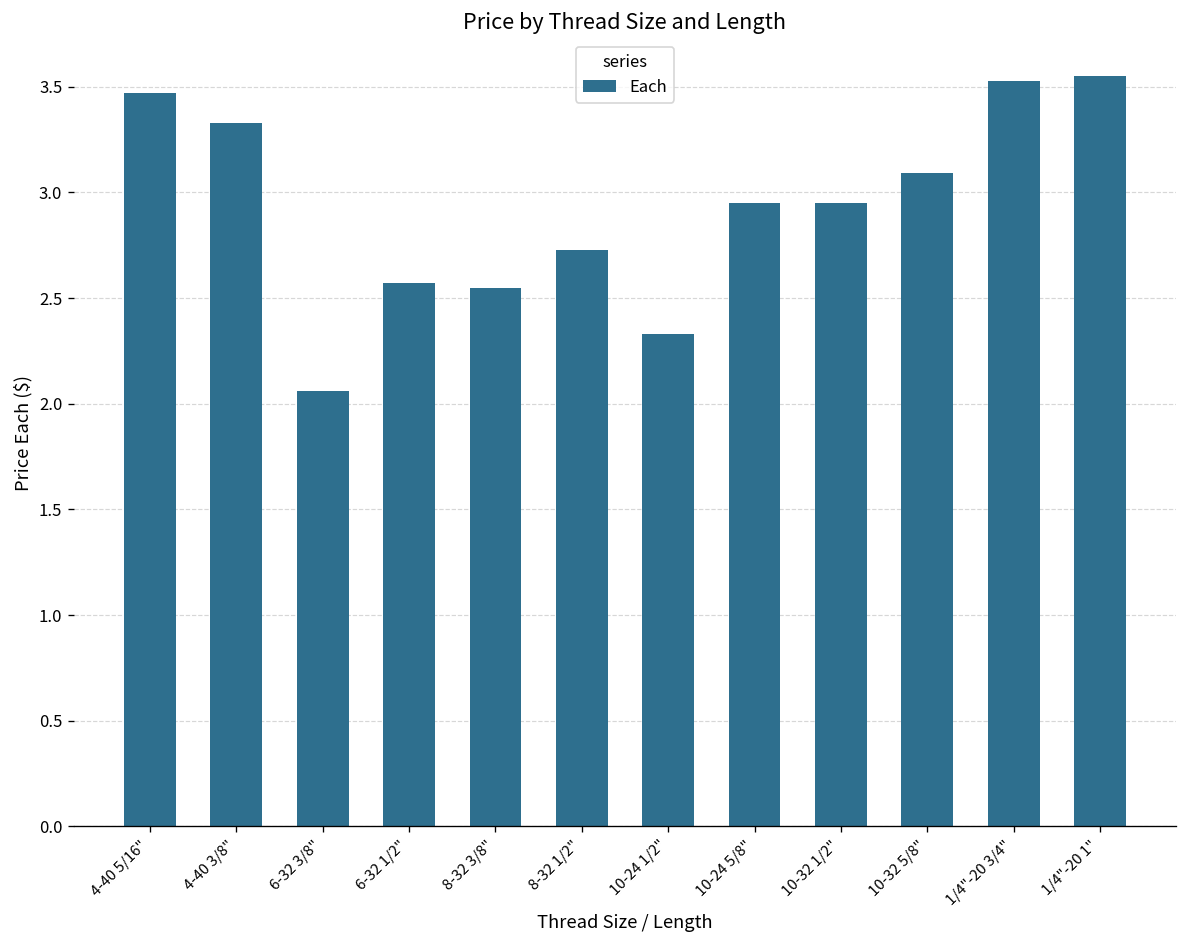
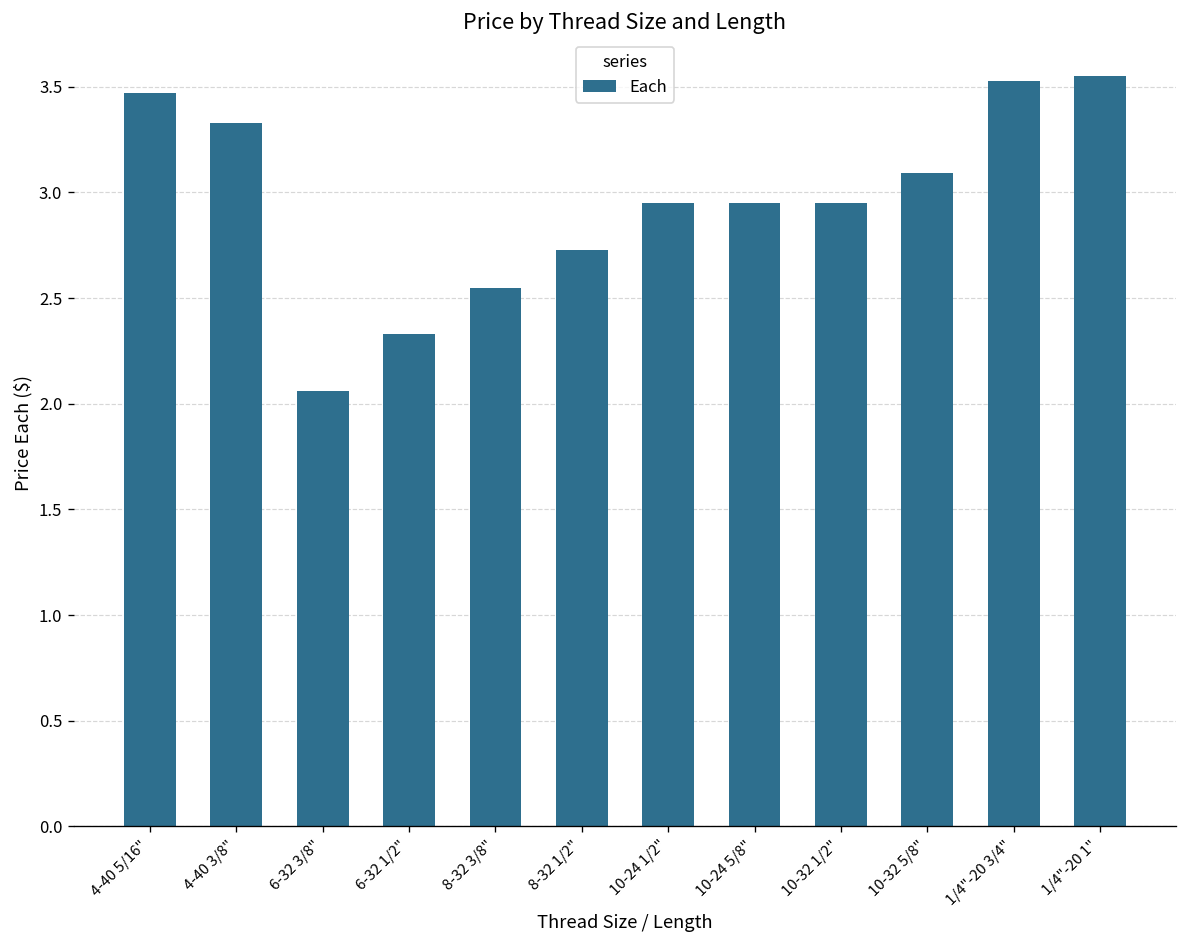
  {
    "4-40 5/16\"": 3.47,
    "4-40 3/8\"": 3.33,
    "6-32 3/8\"": 2.06,
-   "6-32 1/2\"": 2.57,
+   "6-32 1/2\"": 2.33,
    "8-32 3/8\"": 2.55,
    "8-32 1/2\"": 2.73,
-   "10-24 1/2\"": 2.33,
+   "10-24 1/2\"": 2.95,
    "10-24 5/8\"": 2.95,
    "10-32 1/2\"": 2.95,
    "10-32 5/8\"": 3.09,
    "1/4\"-20 3/4\"": 3.53,
    "1/4\"-20 1\"": 3.55
  }
